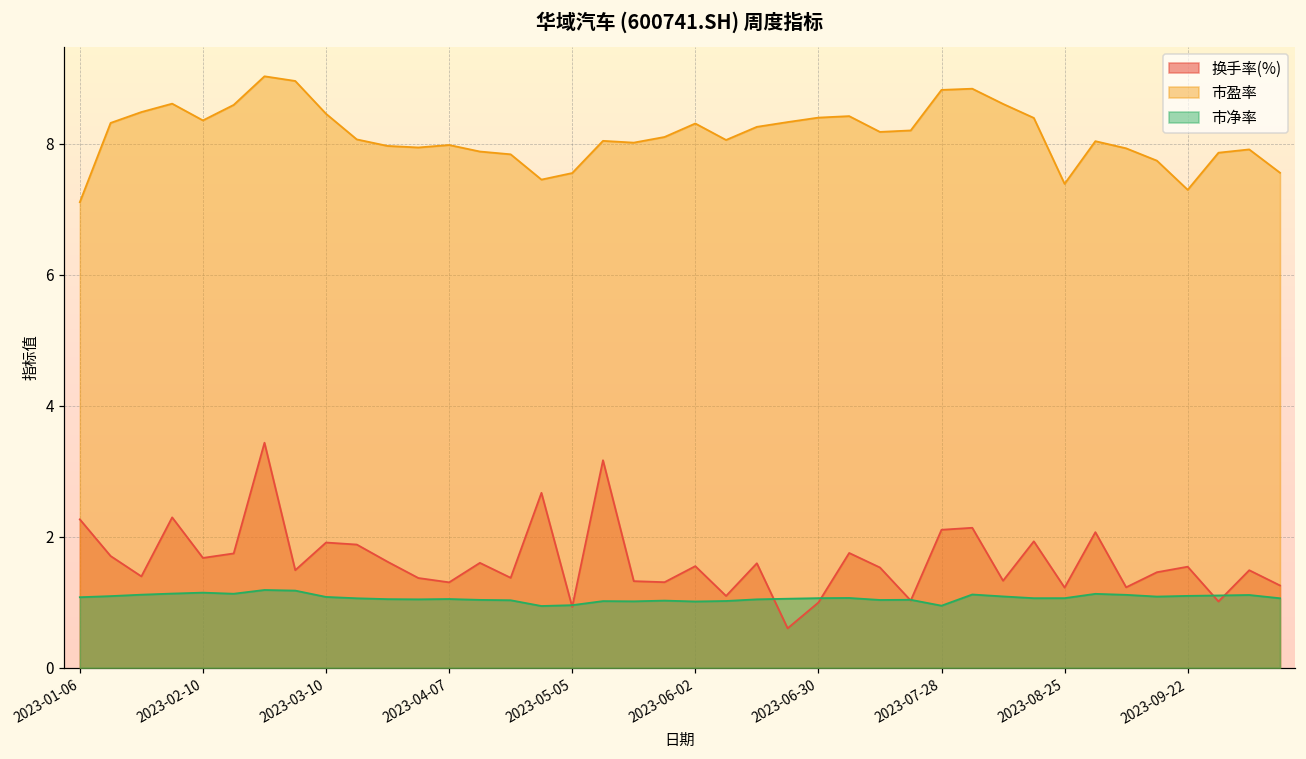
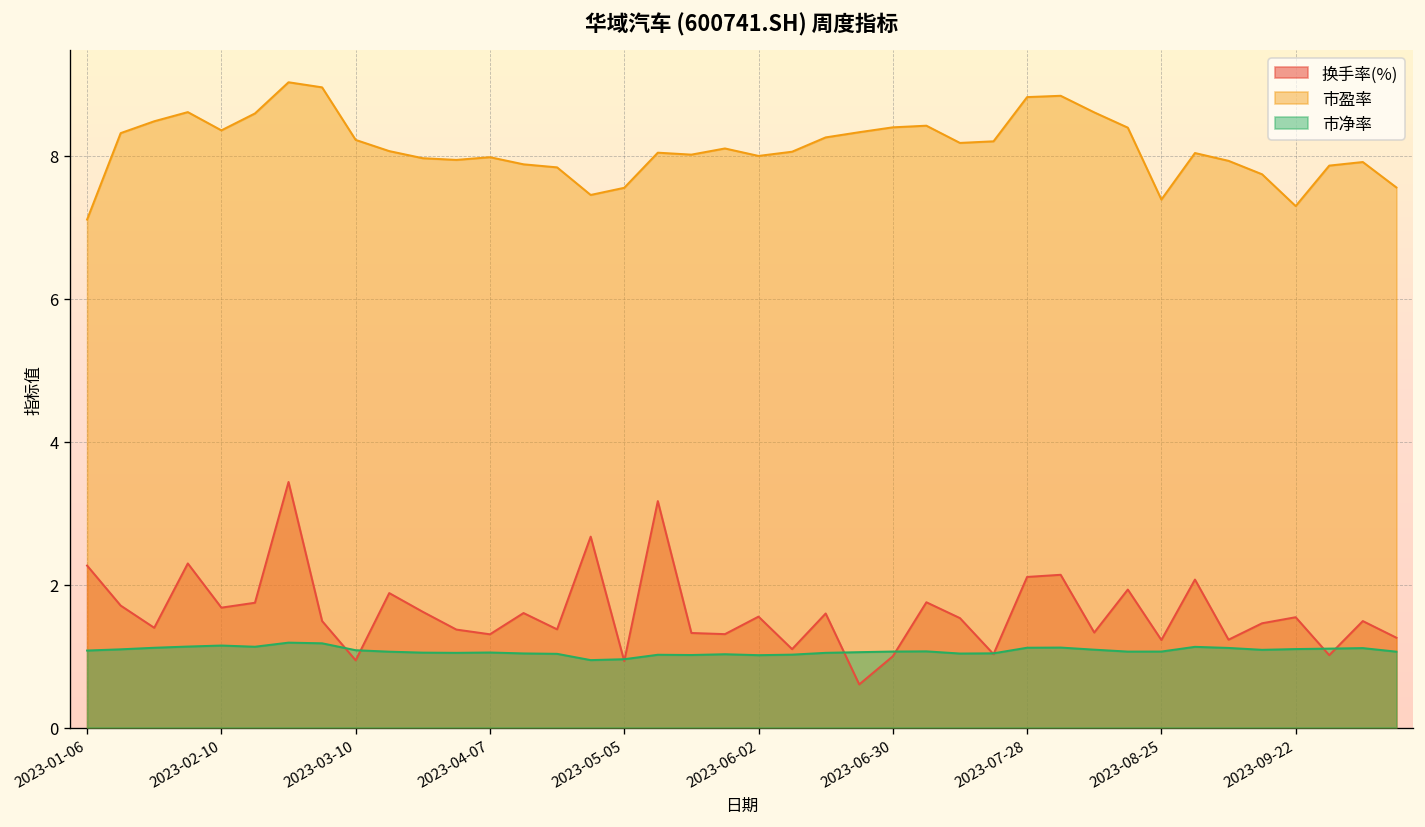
  {
    "换手率(%)": {
      "2023-01-06": 2.3,
      "2023-02-10": 1.7,
-     "2023-03-10": 1.9,
+     "2023-03-10": 0.9,
      "2023-04-07": 1.3,
      "2023-06-02": 1.6,
      "2023-06-30": 1.0,
      "2023-07-28": 2.1,
      "2023-08-25": 1.2,
      "2023-09-22": 1.5
    },
    "市盈率": {
      "2023-01-06": 7.1,
      "2023-02-10": 8.4,
-     "2023-03-10": 8.5,
+     "2023-03-10": 8.2,
      "2023-04-07": 8.0,
      "2023-05-05": 7.6,
-     "2023-06-02": 8.3,
+     "2023-06-02": 8.0,
      "2023-06-30": 8.4,
      "2023-07-28": 8.8,
      "2023-08-25": 7.4,
      "2023-09-22": 7.3
    },
    "市净率": {
      "2023-01-06": 1.1,
      "2023-02-10": 1.1,
      "2023-03-10": 1.1,
      "2023-04-07": 1.0,
      "2023-06-02": 1.0,
      "2023-06-30": 1.1,
-     "2023-07-28": 0.9,
+     "2023-07-28": 1.1,
      "2023-08-25": 1.1,
      "2023-09-22": 1.1
    }
  }
